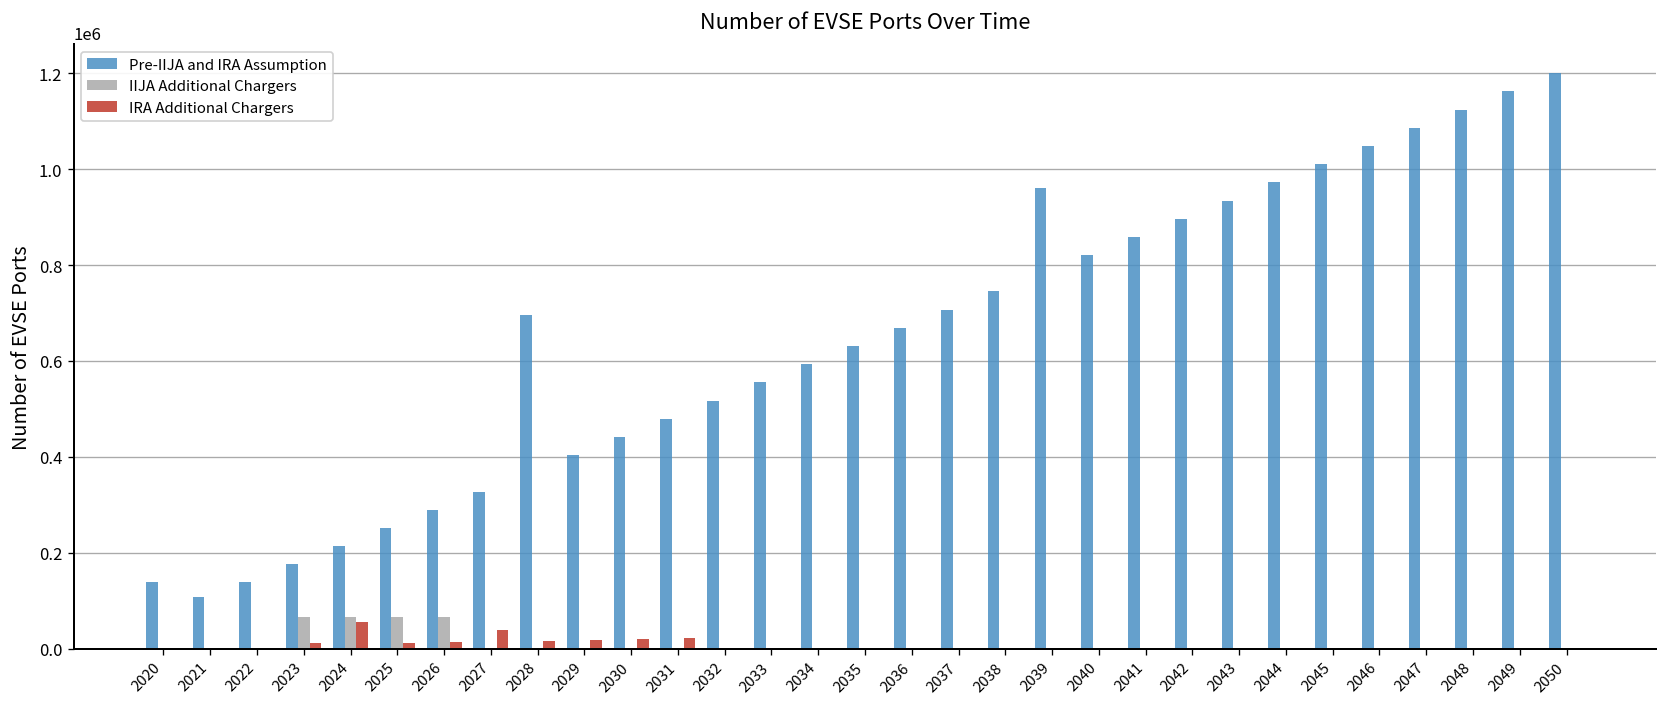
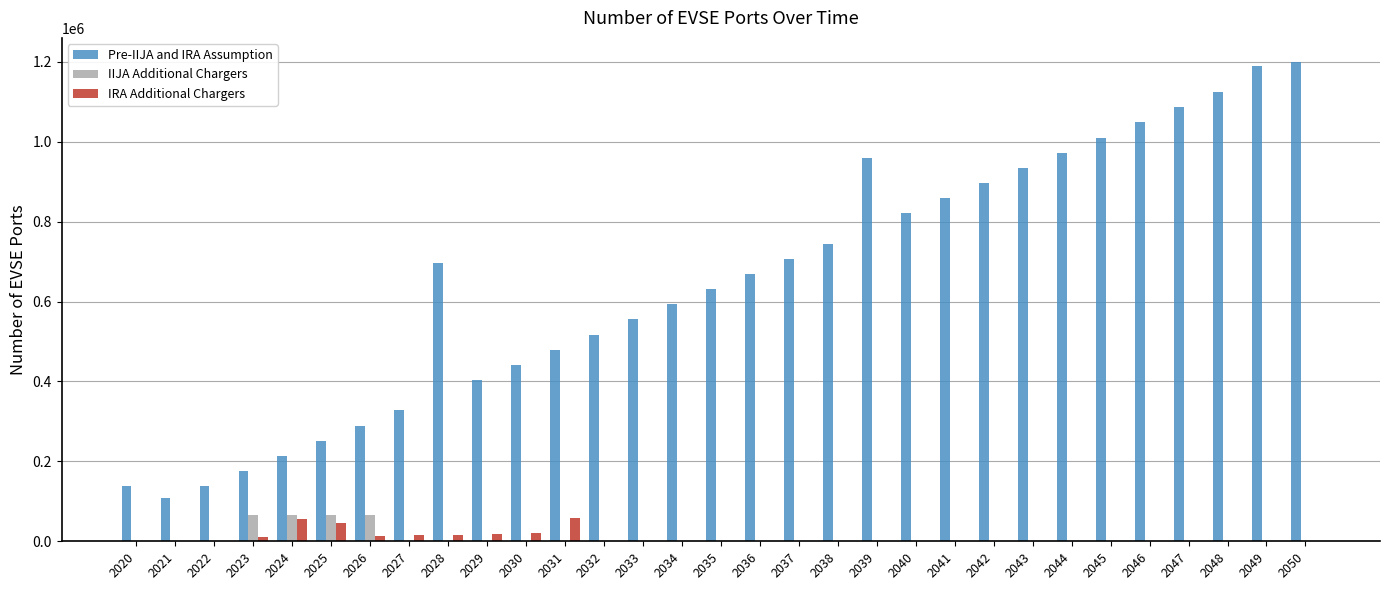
  {
    "Pre-IIJA and IRA Assumption": {
      "2020": 140000,
      "2021": 110000,
      "2022": 140000,
      "2023": 180000,
      "2024": 210000,
      "2025": 250000,
      "2026": 290000,
      "2027": 330000,
      "2028": 700000,
      "2029": 400000,
      "2030": 440000,
      "2031": 480000,
      "2032": 520000,
      "2033": 560000,
      "2034": 590000,
      "2035": 630000,
      "2036": 670000,
      "2037": 710000,
      "2038": 740000,
      "2039": 960000,
      "2040": 820000,
      "2041": 860000,
      "2042": 900000,
      "2043": 930000,
      "2044": 970000,
      "2045": 1010000,
      "2046": 1050000,
      "2047": 1090000,
      "2048": 1120000,
-     "2049": 1160000,
+     "2049": 1190000,
      "2050": 1200000
    },
    "IIJA Additional Chargers": {
      "2020": 0,
      "2021": 0,
      "2022": 0,
      "2023": 60000,
      "2024": 60000,
      "2025": 60000,
      "2026": 60000,
      "2027": 0,
      "2028": 0,
      "2029": 0,
      "2030": 0,
      "2031": 0,
      "2032": 0,
      "2033": 0,
      "2034": 0,
      "2035": 0,
      "2036": 0,
      "2037": 0,
      "2038": 0,
      "2039": 0,
      "2040": 0,
      "2041": 0,
      "2042": 0,
      "2043": 0,
      "2044": 0,
      "2045": 0,
      "2046": 0,
      "2047": 0,
      "2048": 0,
      "2049": 0,
      "2050": 0
    },
    "IRA Additional Chargers": {
      "2020": 0,
      "2021": 0,
      "2022": 0,
      "2023": 10000,
      "2024": 60000,
-     "2025": 10000,
+     "2025": 50000,
      "2026": 10000,
-     "2027": 40000,
+     "2027": 10000,
      "2028": 20000,
      "2029": 20000,
      "2030": 20000,
-     "2031": 20000,
+     "2031": 60000,
      "2032": 0,
      "2033": 0,
      "2034": 0,
      "2035": 0,
      "2036": 0,
      "2037": 0,
      "2038": 0,
      "2039": 0,
      "2040": 0,
      "2041": 0,
      "2042": 0,
      "2043": 0,
      "2044": 0,
      "2045": 0,
      "2046": 0,
      "2047": 0,
      "2048": 0,
      "2049": 0,
      "2050": 0
    }
  }
